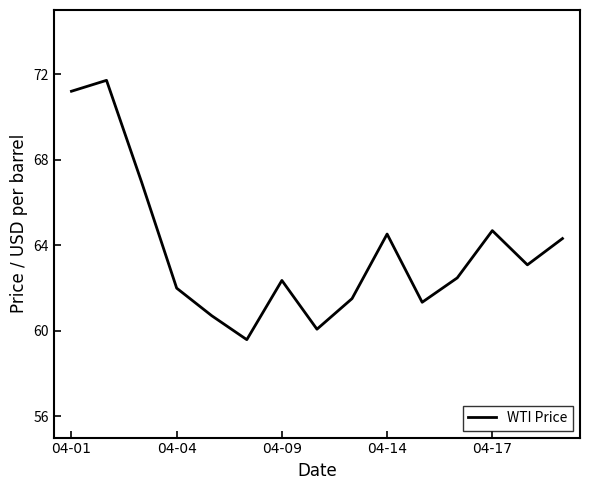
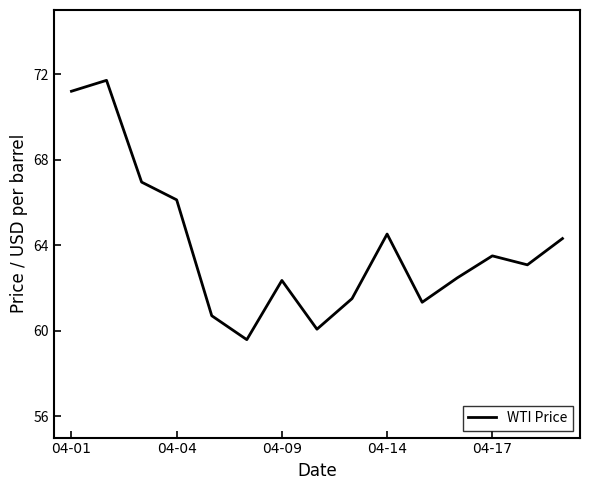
  {
    "04-01": 71.2,
-   "04-04": 62.0,
+   "04-04": 66.1,
    "04-09": 62.4,
    "04-14": 64.5,
-   "04-17": 64.7
+   "04-17": 63.5
  }
